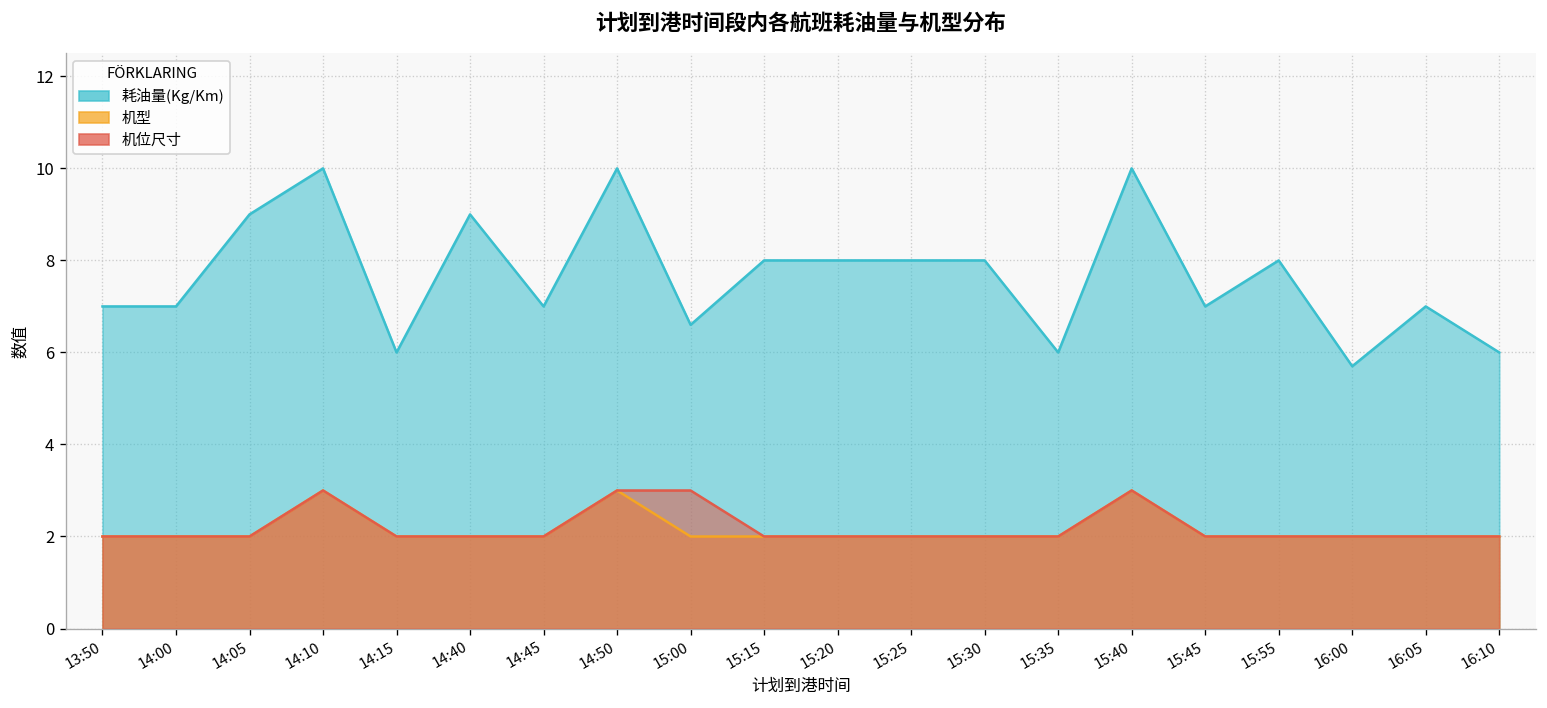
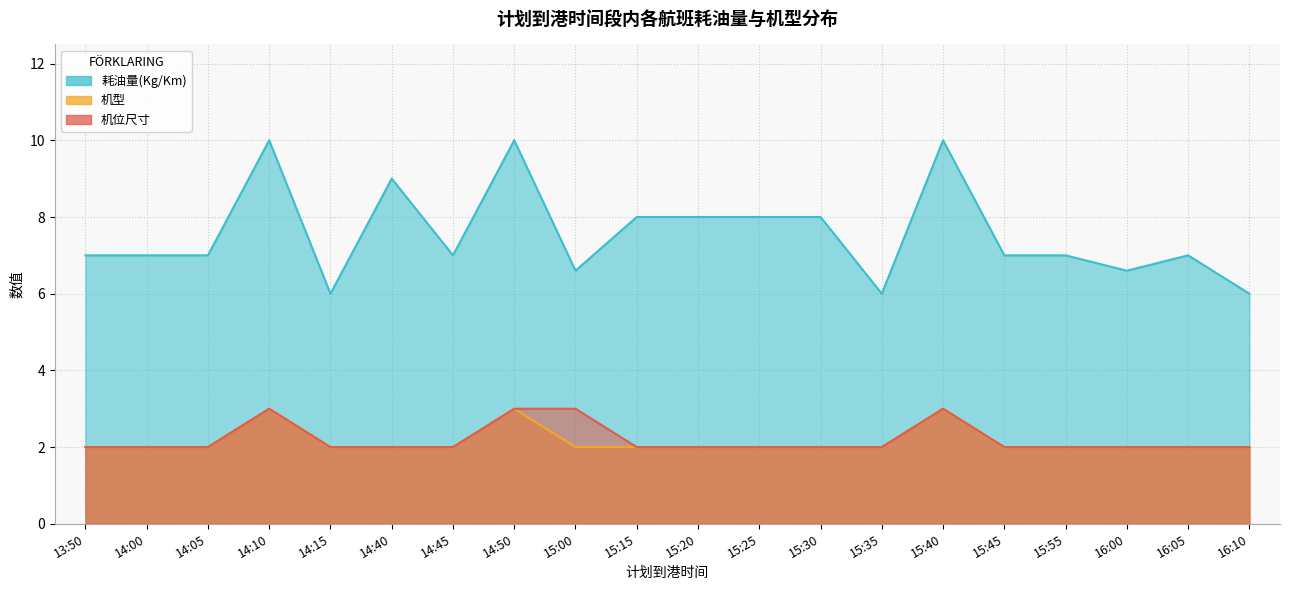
  {
    "耗油量(Kg/Km)": {
      "13:50": 7.0,
      "14:00": 7.0,
-     "14:05": 9,
+     "14:05": 7,
      "14:10": 10.0,
      "14:15": 6.0,
      "14:40": 9.0,
      "14:45": 7.0,
      "14:50": 10.0,
      "15:00": 6.6,
      "15:15": 8.0,
      "15:20": 8.0,
      "15:25": 8.0,
      "15:30": 8.0,
      "15:35": 6.0,
      "15:40": 10.0,
      "15:45": 7.0,
-     "15:55": 8,
-     "16:00": 5.7,
+     "15:55": 7,
+     "16:00": 6.6,
      "16:05": 7.0,
      "16:10": 6.0
    },
    "机型": {
      "15:00": 2.0
    },
    "机位尺寸": {
      "15:00": 3.0
    }
  }
